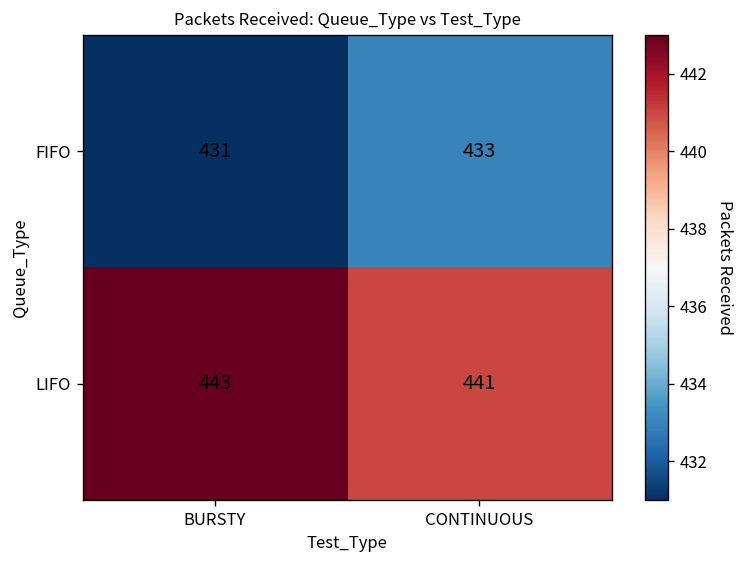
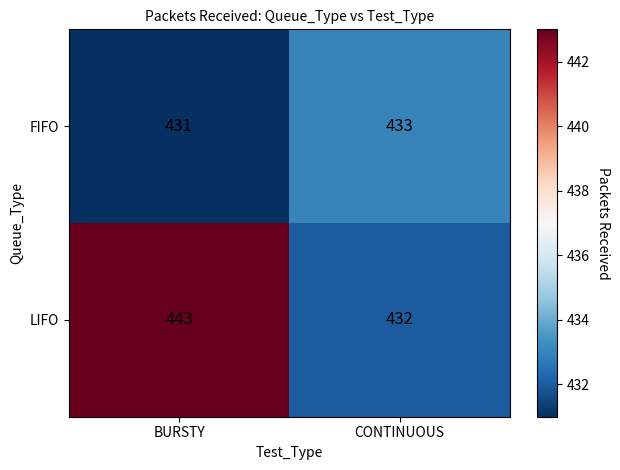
  {
    "FIFO": {
      "BURSTY": 431,
      "CONTINUOUS": 433
    },
    "LIFO": {
      "BURSTY": 443,
-     "CONTINUOUS": 441
+     "CONTINUOUS": 432
    }
  }
